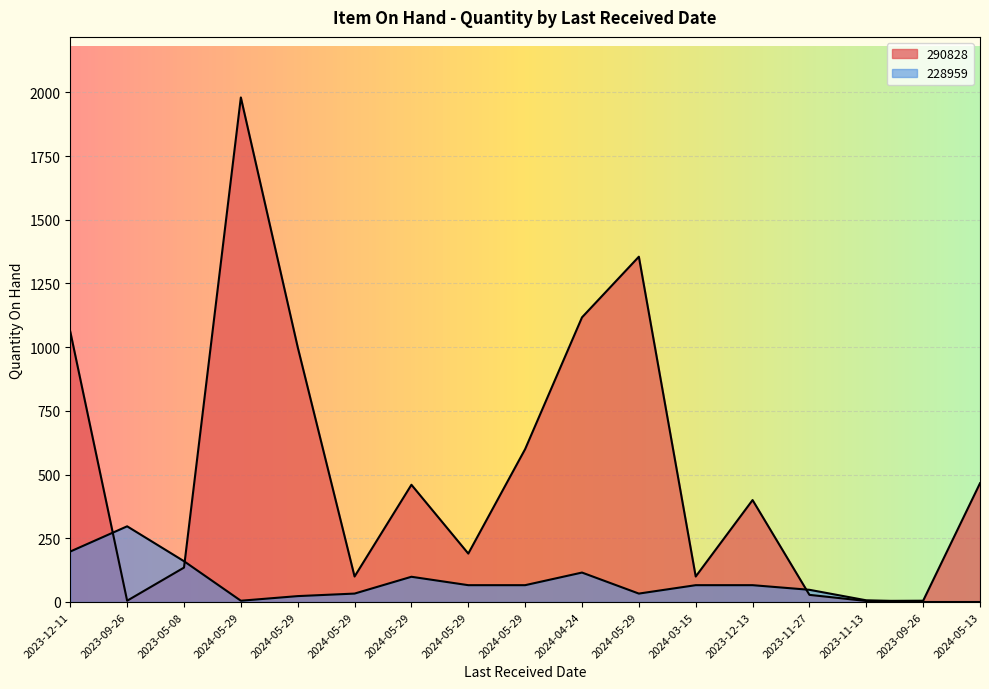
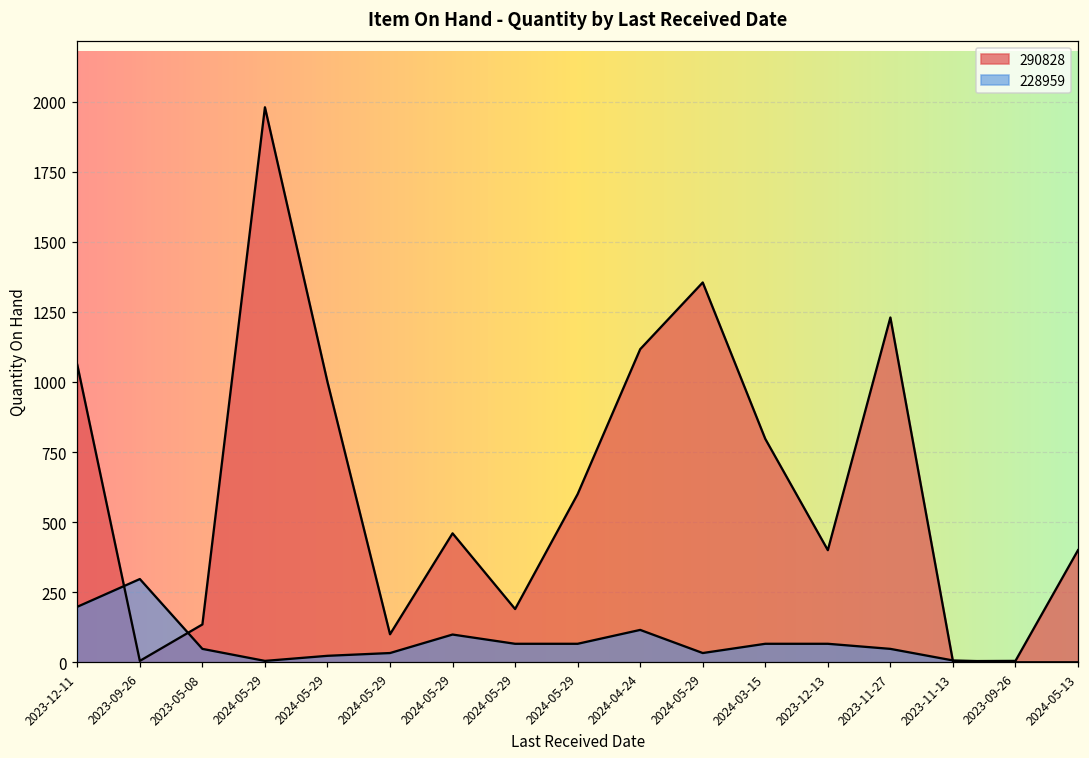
  {
    "290828": {
      "2023-12-11": 1060,
      "2023-05-08": 140,
      "2024-04-24": 1120,
-     "2024-03-15": 100,
+     "2024-03-15": 800,
      "2023-12-13": 400,
-     "2023-11-27": 30,
-     "2024-05-13": 470
+     "2023-11-27": 1230,
+     "2024-05-13": 400
    },
    "228959": {
      "2023-12-11": 200,
-     "2023-05-08": 160,
+     "2023-05-08": 50,
      "2024-04-24": 120,
      "2024-03-15": 70,
      "2023-12-13": 70,
      "2023-11-27": 50,
      "2024-05-13": 0
    }
  }
